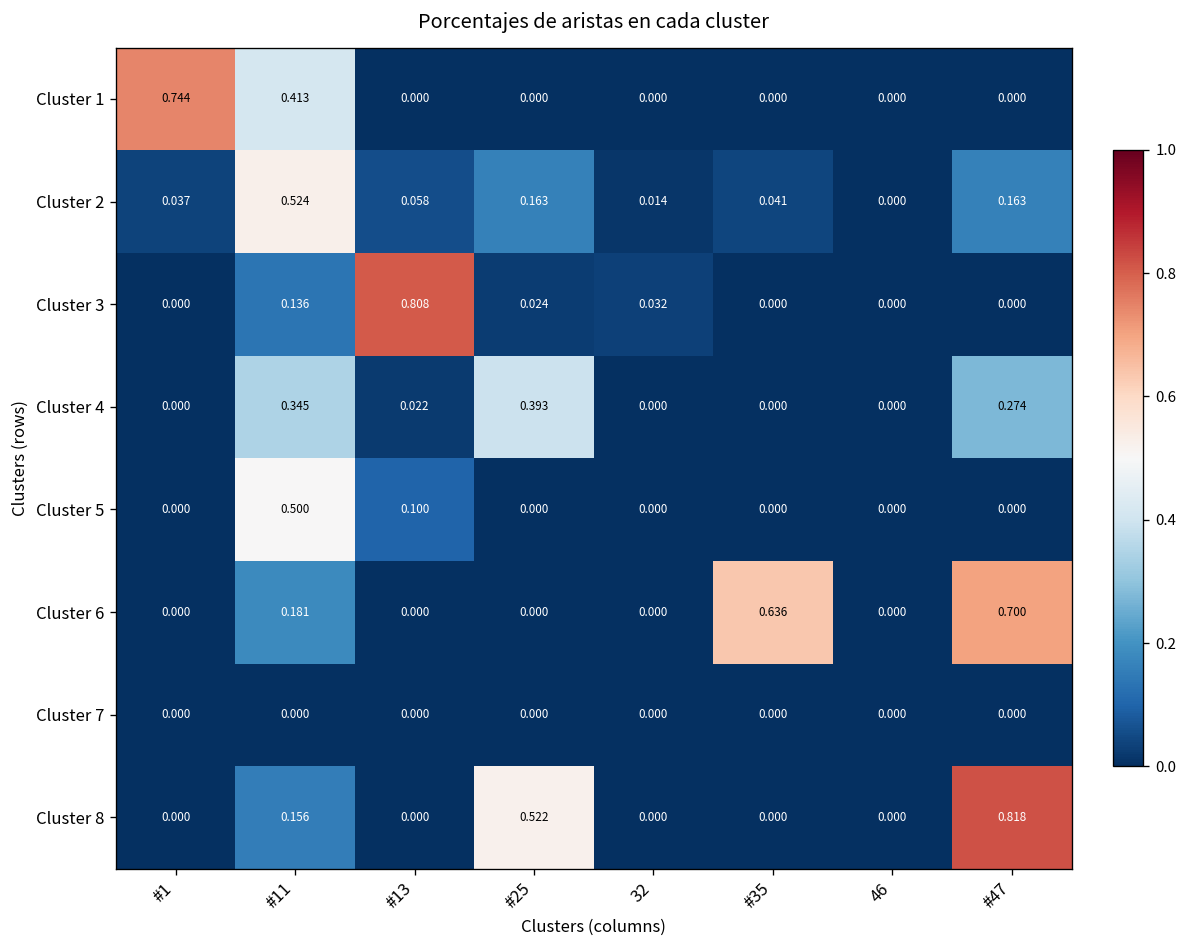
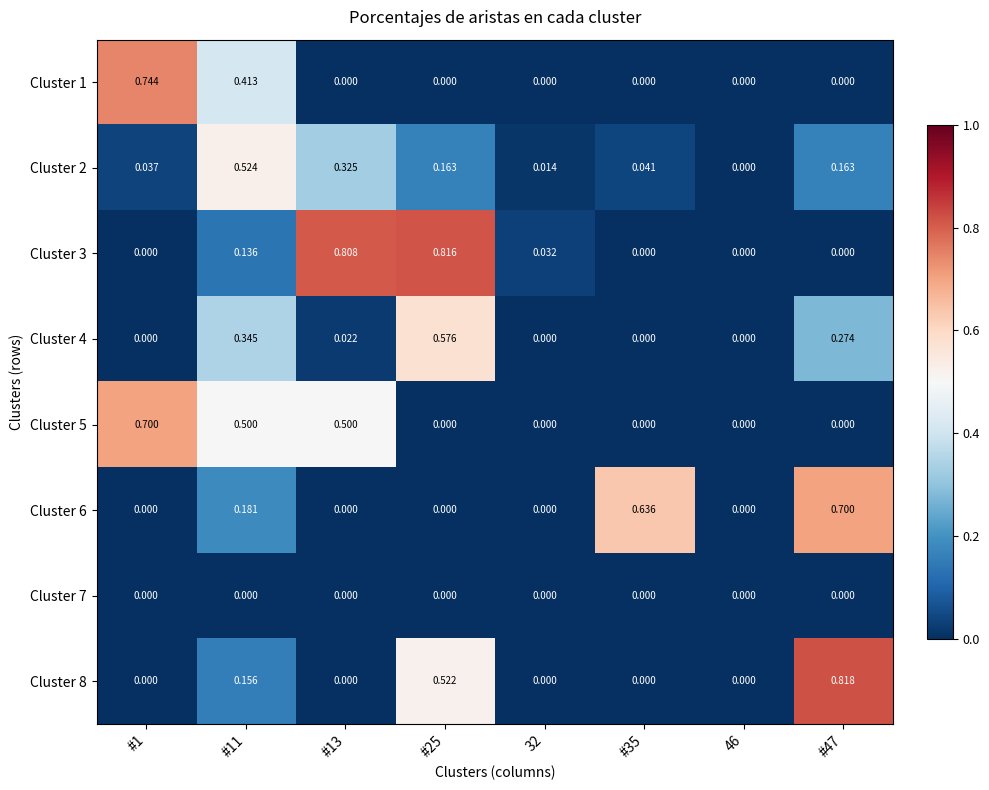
  {
    "Cluster 1": {
      "#1": 0.744,
      "#11": 0.413,
      "#13": 0.000,
      "#25": 0.000,
      "32": 0.000,
      "#35": 0.000,
      "46": 0.000,
      "#47": 0.000
    },
    "Cluster 2": {
      "#1": 0.037,
      "#11": 0.524,
-     "#13": 0.058,
+     "#13": 0.325,
      "#25": 0.163,
      "32": 0.014,
      "#35": 0.041,
      "46": 0.000,
      "#47": 0.163
    },
    "Cluster 3": {
      "#1": 0.000,
      "#11": 0.136,
      "#13": 0.808,
-     "#25": 0.024,
+     "#25": 0.816,
      "32": 0.032,
      "#35": 0.000,
      "46": 0.000,
      "#47": 0.000
    },
    "Cluster 4": {
      "#1": 0.000,
      "#11": 0.345,
      "#13": 0.022,
-     "#25": 0.393,
+     "#25": 0.576,
      "32": 0.000,
      "#35": 0.000,
      "46": 0.000,
      "#47": 0.274
    },
    "Cluster 5": {
-     "#1": 0.000,
+     "#1": 0.700,
      "#11": 0.500,
-     "#13": 0.100,
+     "#13": 0.500,
      "#25": 0.000,
      "32": 0.000,
      "#35": 0.000,
      "46": 0.000,
      "#47": 0.000
    },
    "Cluster 6": {
      "#1": 0.000,
      "#11": 0.181,
      "#13": 0.000,
      "#25": 0.000,
      "32": 0.000,
      "#35": 0.636,
      "46": 0.000,
      "#47": 0.700
    },
    "Cluster 7": {
      "#1": 0.000,
      "#11": 0.000,
      "#13": 0.000,
      "#25": 0.000,
      "32": 0.000,
      "#35": 0.000,
      "46": 0.000,
      "#47": 0.000
    },
    "Cluster 8": {
      "#1": 0.000,
      "#11": 0.156,
      "#13": 0.000,
      "#25": 0.522,
      "32": 0.000,
      "#35": 0.000,
      "46": 0.000,
      "#47": 0.818
    }
  }
